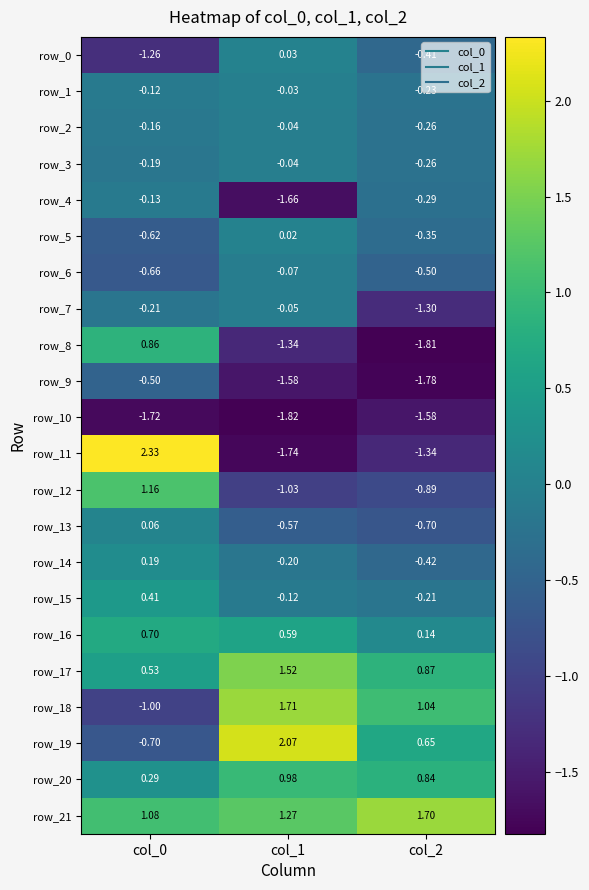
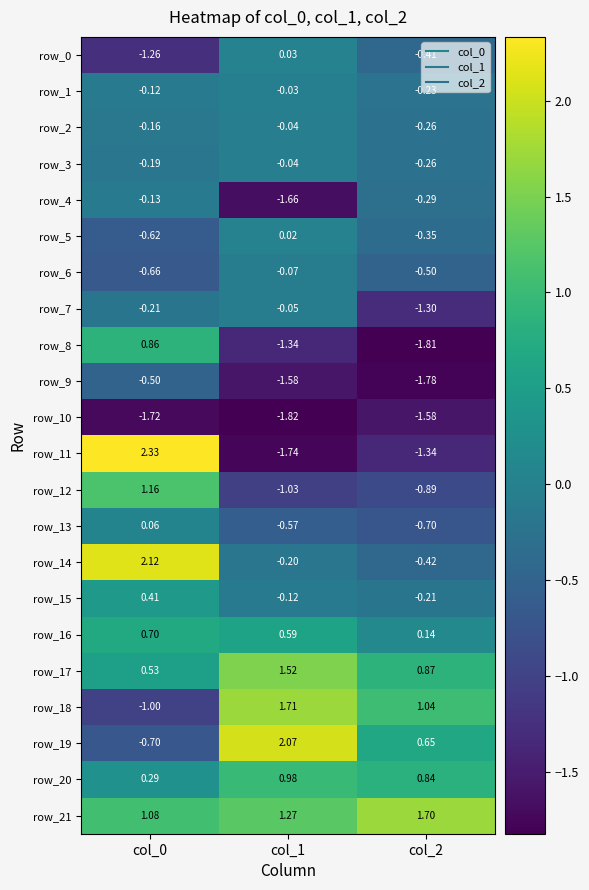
  {
    "row_0": {
      "col_0": -1.26,
      "col_1": 0.03
    },
    "row_1": {
      "col_0": -0.12,
      "col_1": -0.03
    },
    "row_2": {
      "col_0": -0.16,
      "col_1": -0.04,
      "col_2": -0.26
    },
    "row_3": {
      "col_0": -0.19,
      "col_1": -0.04,
      "col_2": -0.26
    },
    "row_4": {
      "col_0": -0.13,
      "col_1": -1.66,
      "col_2": -0.29
    },
    "row_5": {
      "col_0": -0.62,
      "col_1": 0.02,
      "col_2": -0.35
    },
    "row_6": {
      "col_0": -0.66,
      "col_1": -0.07,
      "col_2": -0.50
    },
    "row_7": {
      "col_0": -0.21,
      "col_1": -0.05,
      "col_2": -1.30
    },
    "row_8": {
      "col_0": 0.86,
      "col_1": -1.34,
      "col_2": -1.81
    },
    "row_9": {
      "col_0": -0.50,
      "col_1": -1.58,
      "col_2": -1.78
    },
    "row_10": {
      "col_0": -1.72,
      "col_1": -1.82,
      "col_2": -1.58
    },
    "row_11": {
      "col_0": 2.33,
      "col_1": -1.74,
      "col_2": -1.34
    },
    "row_12": {
      "col_0": 1.16,
      "col_1": -1.03,
      "col_2": -0.89
    },
    "row_13": {
      "col_0": 0.06,
      "col_1": -0.57,
      "col_2": -0.70
    },
    "row_14": {
-     "col_0": 0.19,
+     "col_0": 2.12,
      "col_1": -0.20,
      "col_2": -0.42
    },
    "row_15": {
      "col_0": 0.41,
      "col_1": -0.12,
      "col_2": -0.21
    },
    "row_16": {
      "col_0": 0.70,
      "col_1": 0.59,
      "col_2": 0.14
    },
    "row_17": {
      "col_0": 0.53,
      "col_1": 1.52,
      "col_2": 0.87
    },
    "row_18": {
      "col_0": -1.00,
      "col_1": 1.71,
      "col_2": 1.04
    },
    "row_19": {
      "col_0": -0.70,
      "col_1": 2.07,
      "col_2": 0.65
    },
    "row_20": {
      "col_0": 0.29,
      "col_1": 0.98,
      "col_2": 0.84
    },
    "row_21": {
      "col_0": 1.08,
      "col_1": 1.27,
      "col_2": 1.70
    }
  }
